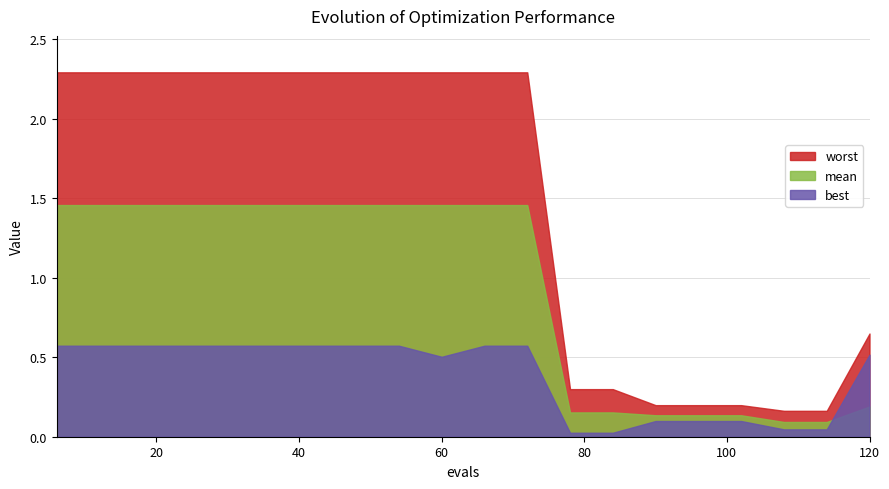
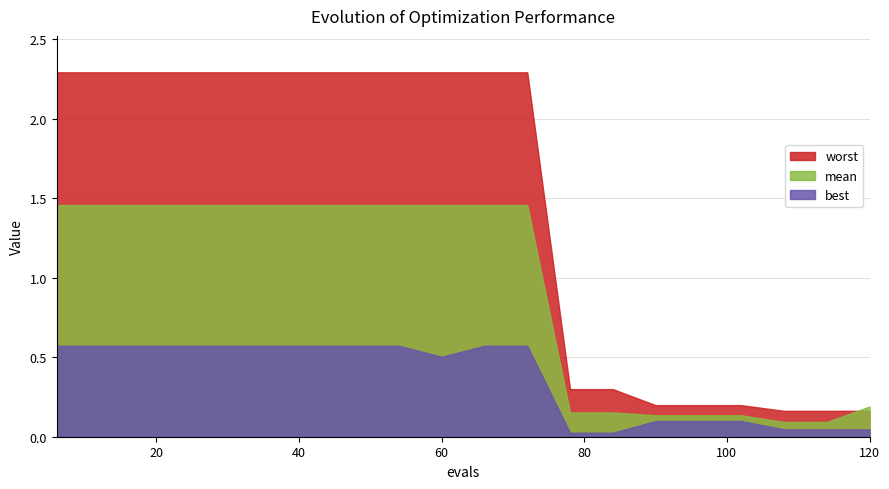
  {
    "worst": {
      "60": 2.29,
-     "120": 0.65
+     "120": 0.16
    },
    "mean": {
      "60": 1.46,
      "120": 0.19
    },
    "best": {
      "60": 0.50,
-     "120": 0.52
+     "120": 0.05
    }
  }
